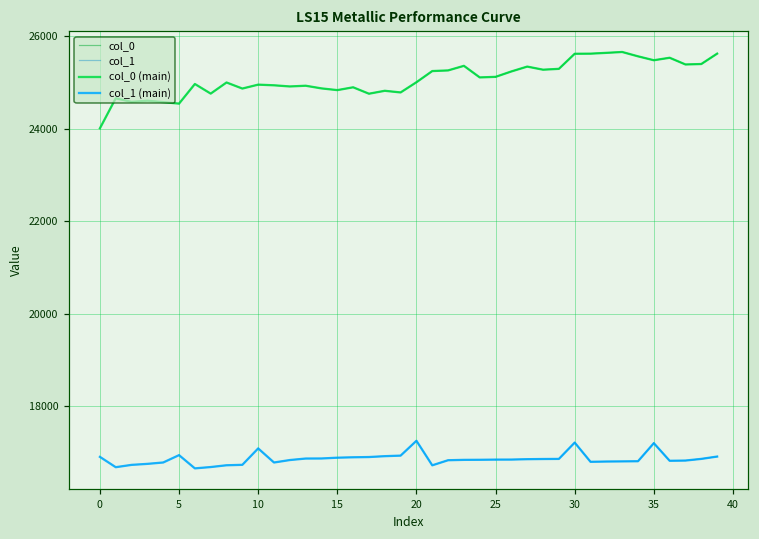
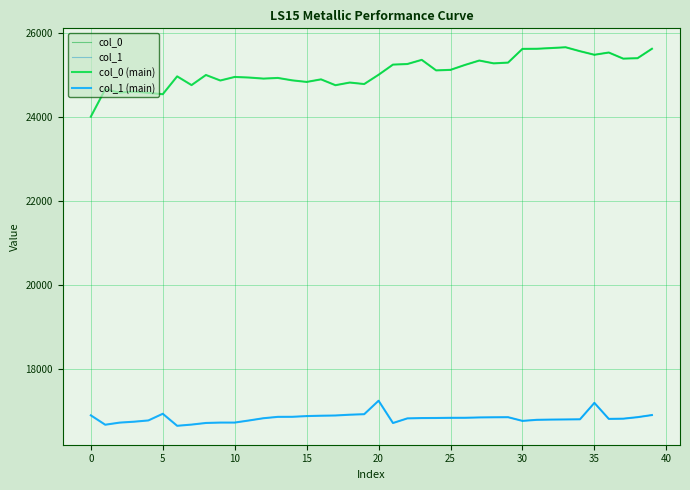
  {
    "col_1 (main)": {
-     "10": 17100,
-     "30": 17200
+     "10": 16700,
+     "30": 16800
    }
  }
